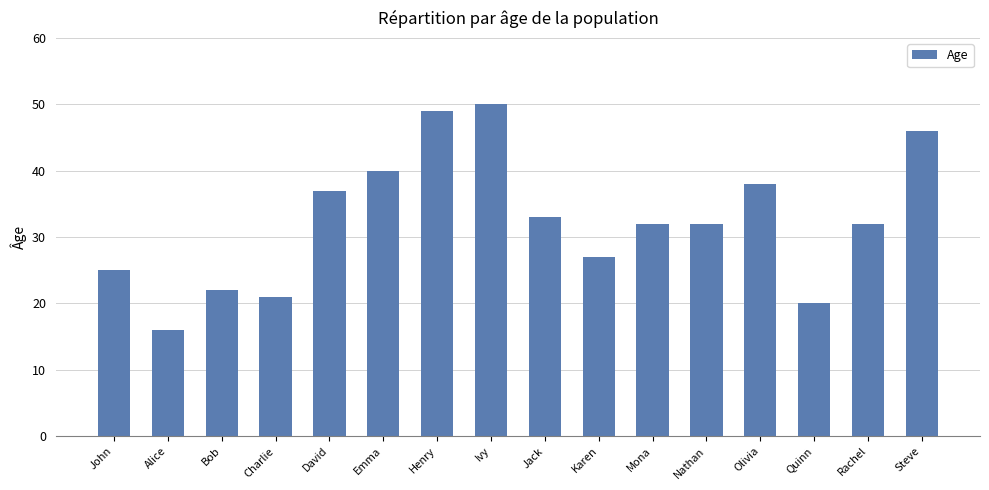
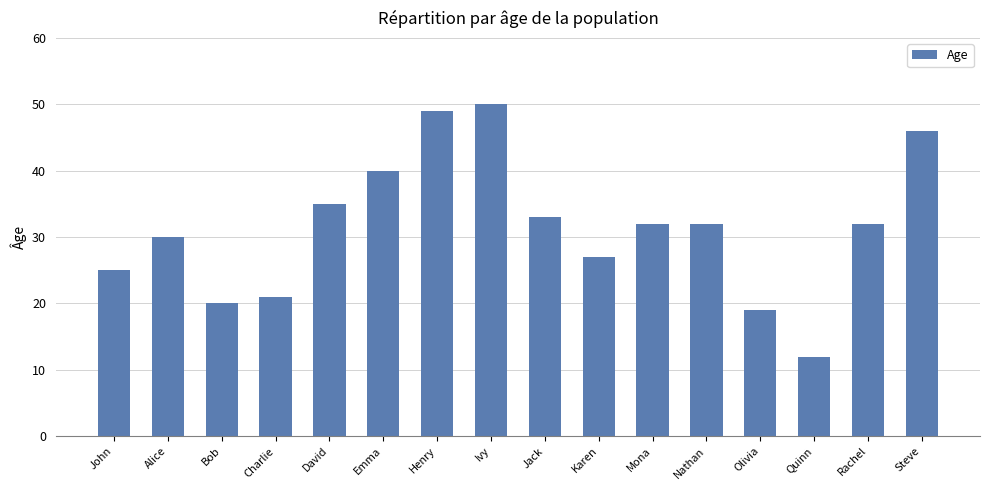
  {
    "John": 25,
-   "Alice": 16,
-   "Bob": 22,
+   "Alice": 30,
+   "Bob": 20,
    "Charlie": 21,
-   "David": 37,
+   "David": 35,
    "Emma": 40,
    "Henry": 49,
    "Ivy": 50,
    "Jack": 33,
    "Karen": 27,
    "Mona": 32,
    "Nathan": 32,
-   "Olivia": 38,
-   "Quinn": 20,
+   "Olivia": 19,
+   "Quinn": 12,
    "Rachel": 32,
    "Steve": 46
  }
